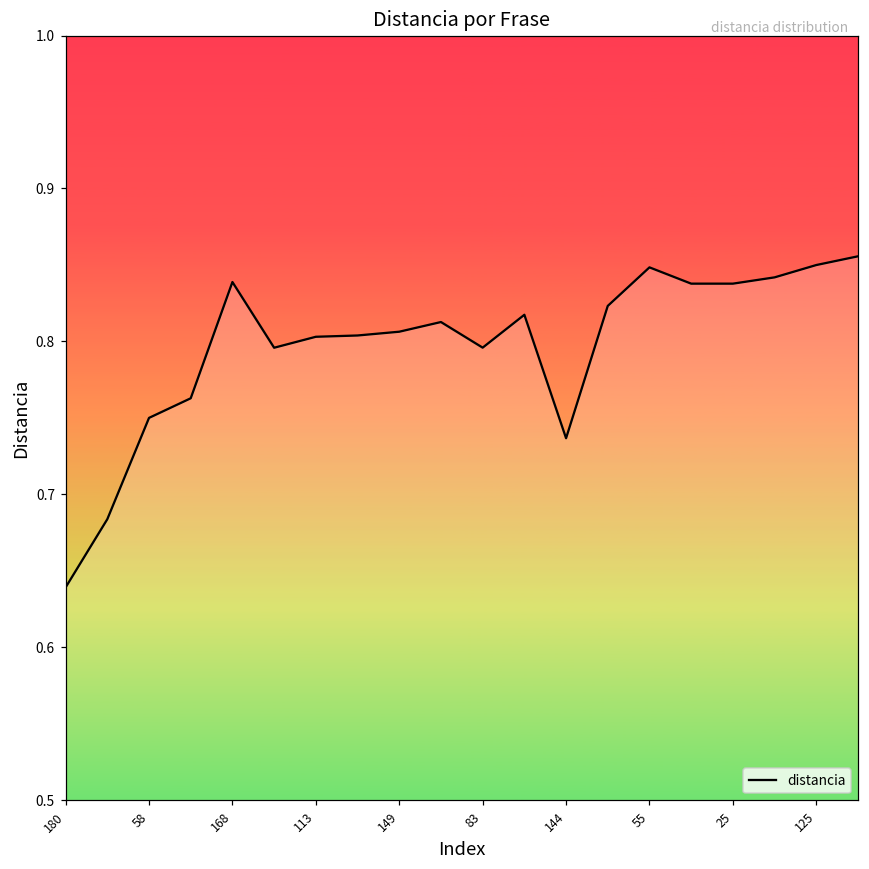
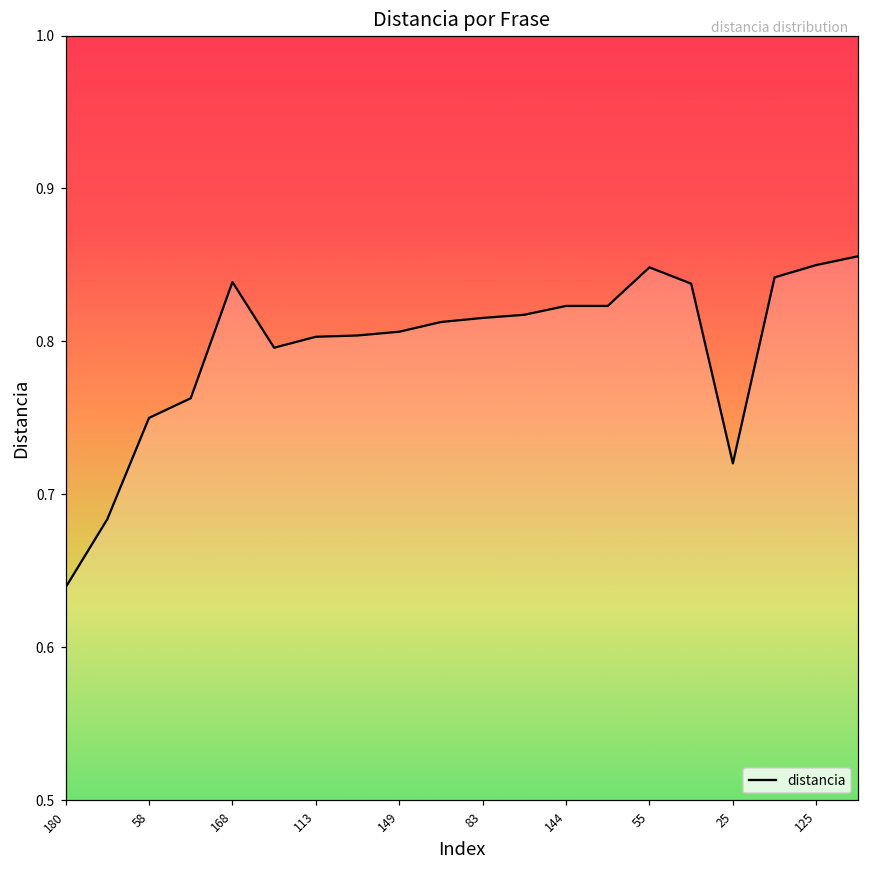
  {
    "180": 0.639,
    "58": 0.750,
    "168": 0.839,
    "113": 0.803,
    "149": 0.806,
-   "83": 0.796,
-   "144": 0.737,
+   "83": 0.815,
+   "144": 0.823,
    "55": 0.848,
-   "25": 0.838,
+   "25": 0.720,
    "125": 0.850
  }
